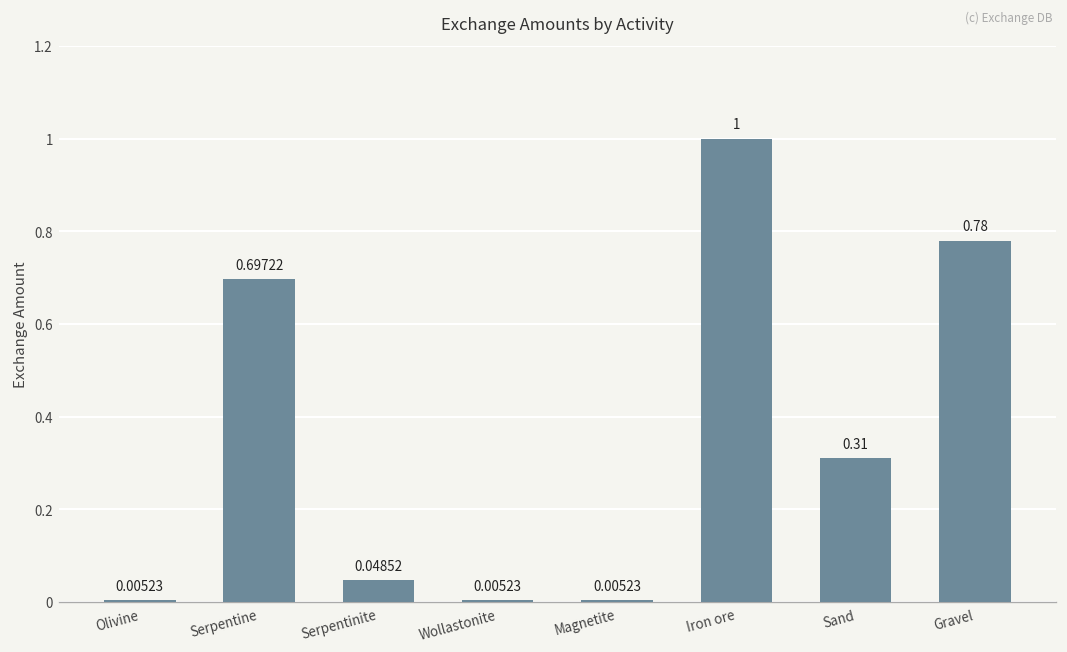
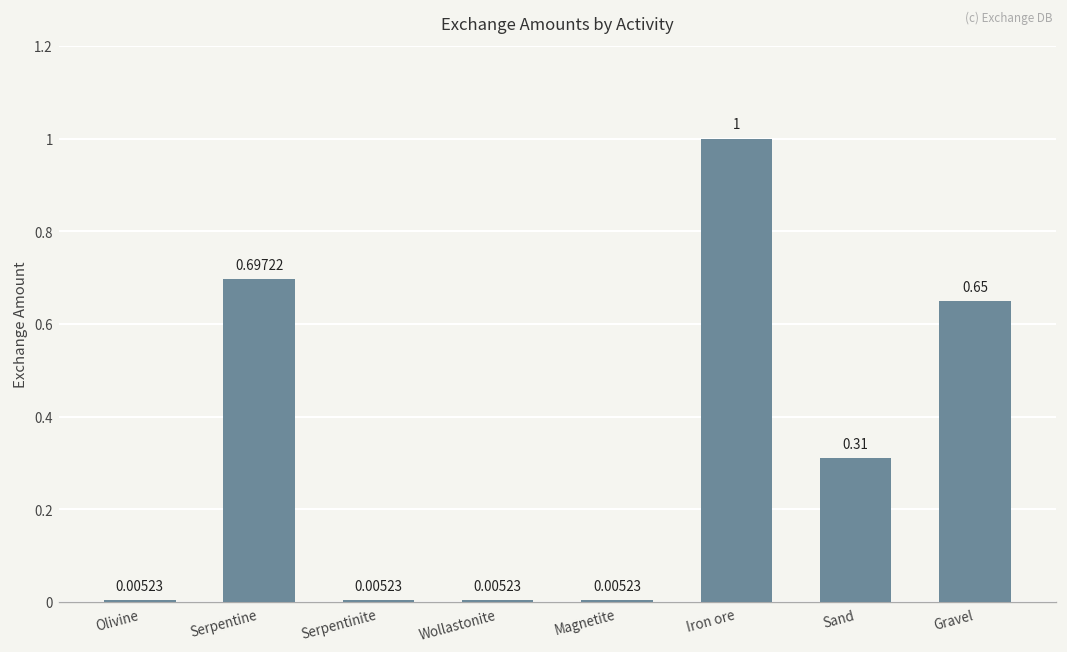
  {
    "Olivine": 0.00523,
    "Serpentine": 0.69722,
-   "Serpentinite": 0.04852,
+   "Serpentinite": 0.00523,
    "Wollastonite": 0.00523,
    "Magnetite": 0.00523,
    "Iron ore": 1,
    "Sand": 0.31,
-   "Gravel": 0.78
+   "Gravel": 0.65
  }
